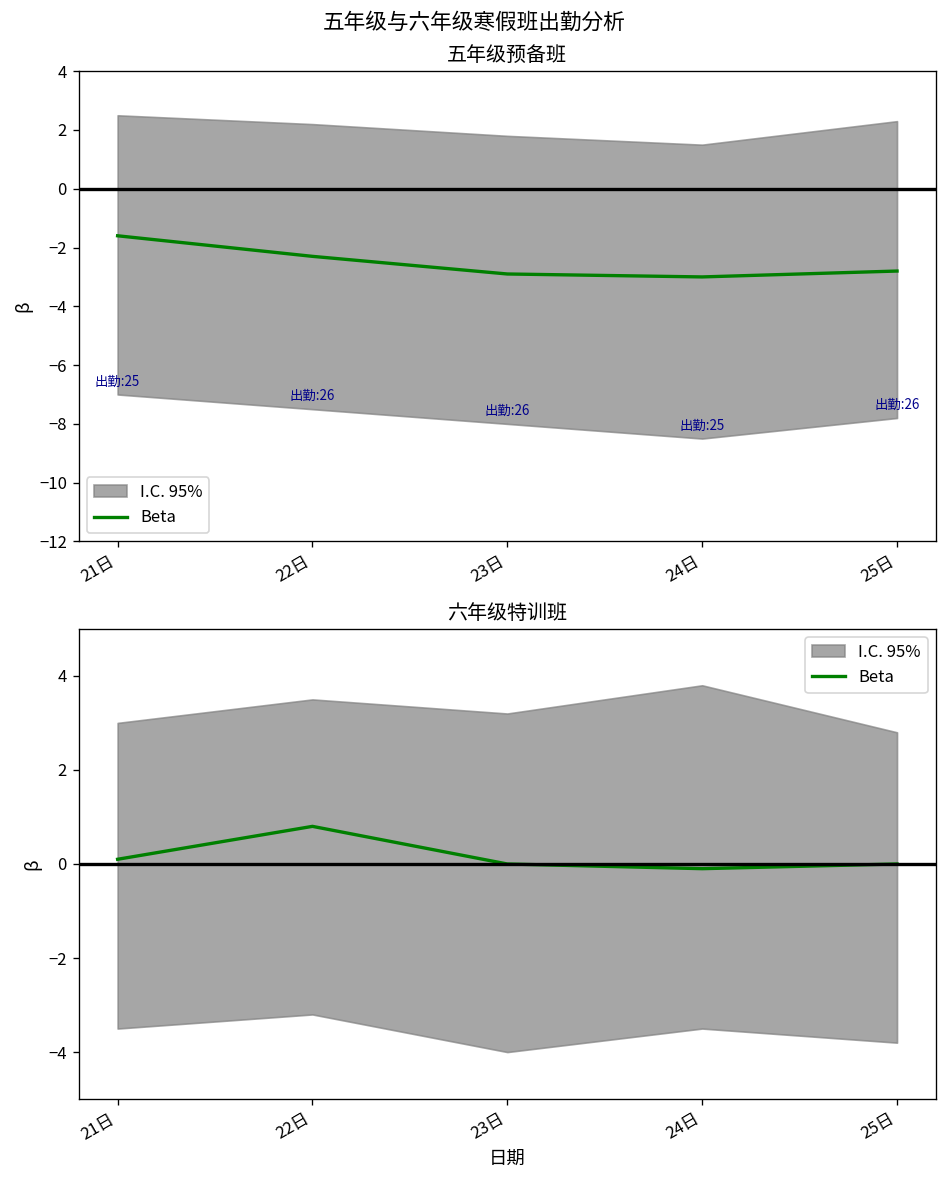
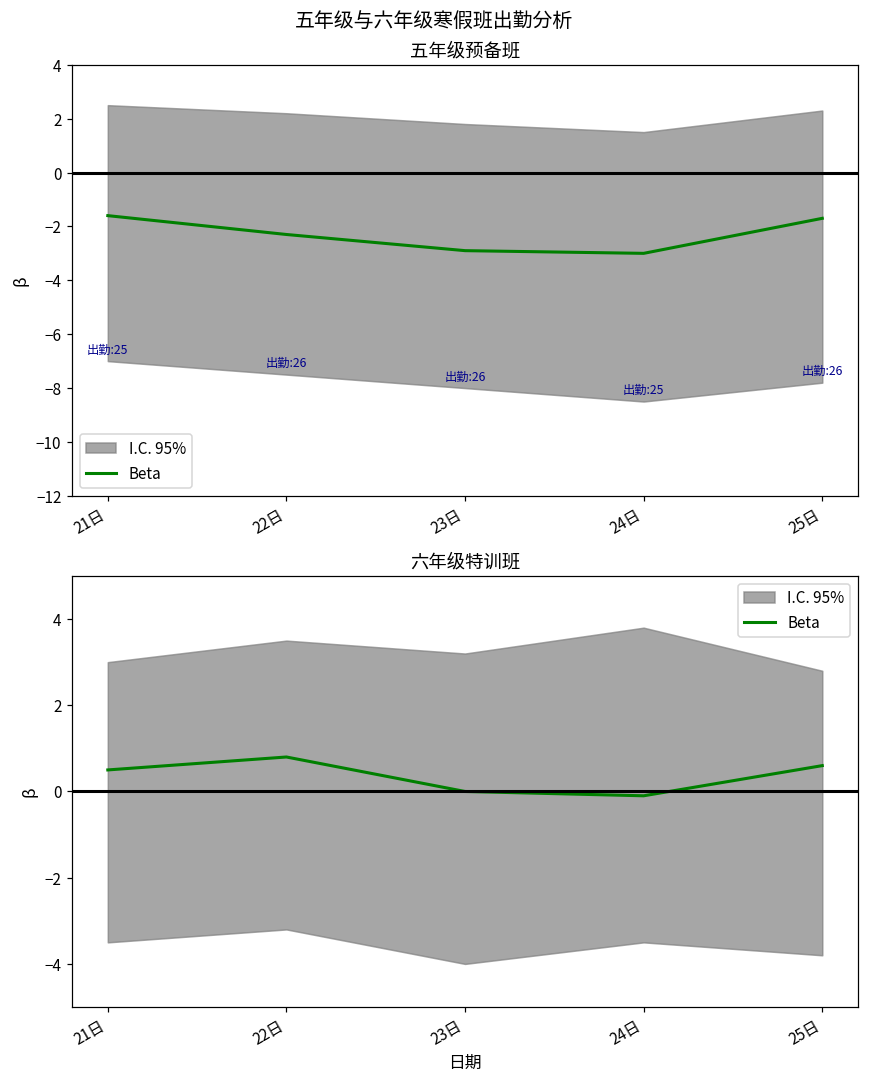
  {
    "五年级预备班": {
      "Beta": {
        "21日": -1.6,
        "22日": -2.3,
        "23日": -2.9,
        "24日": -3.0,
-       "25日": -2.8
+       "25日": -1.7
      }
    },
    "六年级特训班": {
      "Beta": {
-       "21日": 0.1,
+       "21日": 0.5,
        "22日": 0.8,
        "23日": 0.0,
        "24日": -0.1,
-       "25日": 0.0
+       "25日": 0.6
      }
    }
  }
